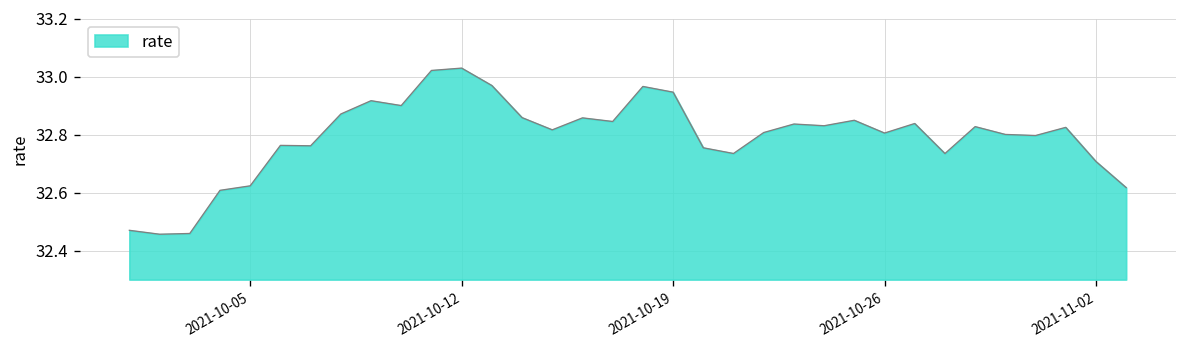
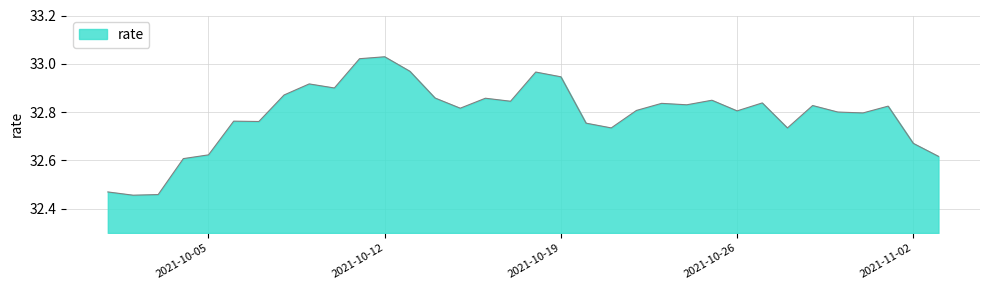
  {
    "2021-10-05": 32.62,
    "2021-10-12": 33.03,
    "2021-10-19": 32.95,
    "2021-10-26": 32.81,
-   "2021-11-02": 32.71
+   "2021-11-02": 32.67
  }
